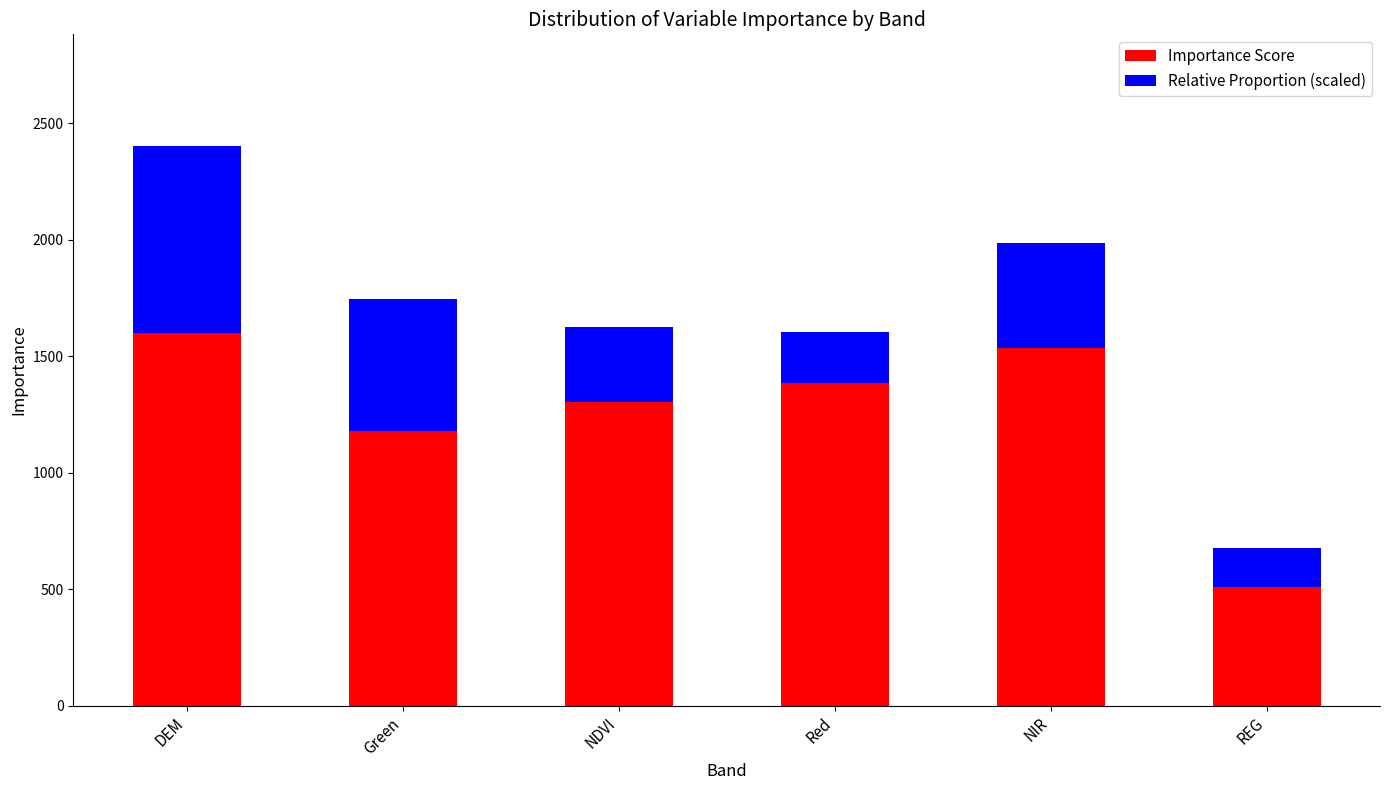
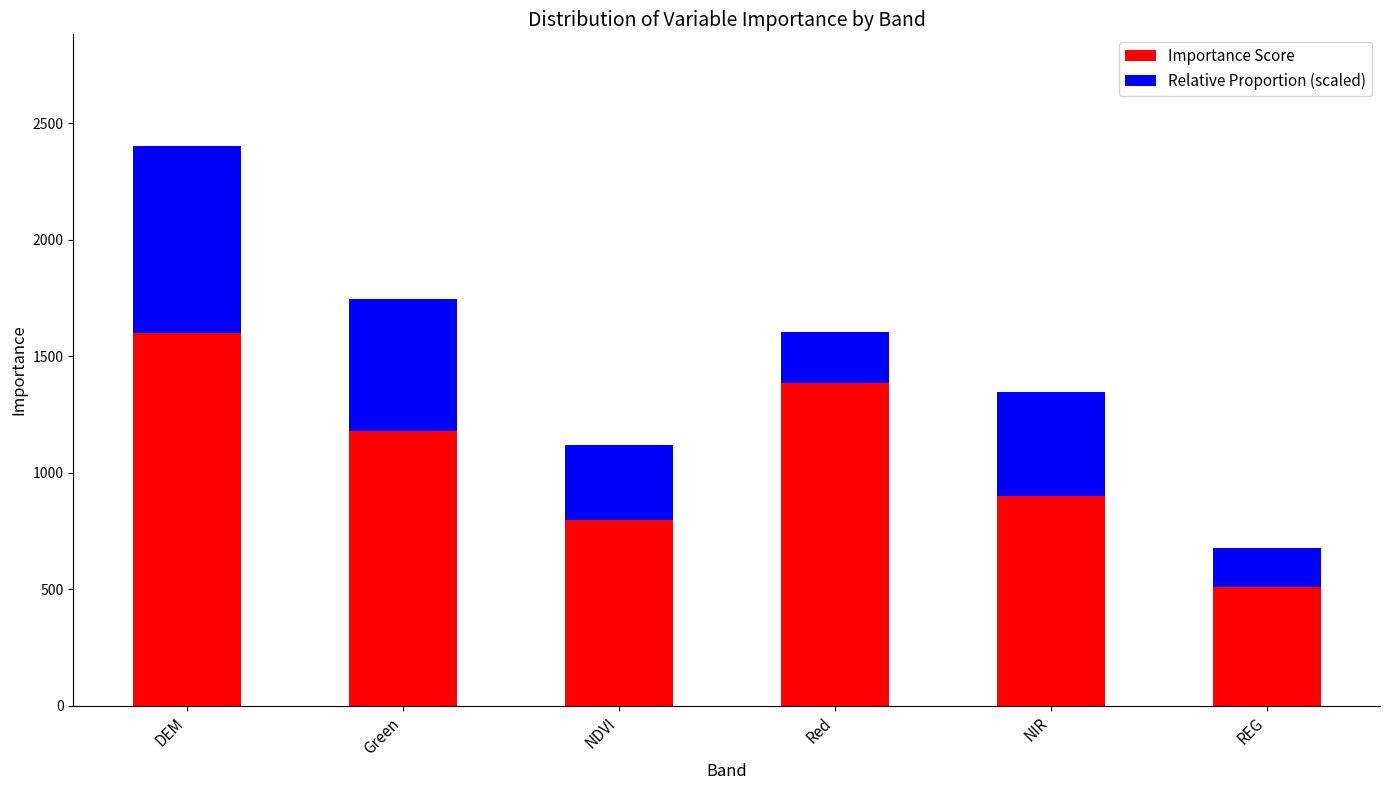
  {
    "Importance Score": {
      "DEM": 1600,
      "Green": 1180,
-     "NDVI": 1300,
+     "NDVI": 800,
      "Red": 1380,
-     "NIR": 1540,
+     "NIR": 900,
      "REG": 510
    },
    "Relative Proportion (scaled)": {
      "DEM": 800,
      "Green": 570,
      "NDVI": 320,
      "Red": 220,
      "NIR": 450,
      "REG": 170
    }
  }
